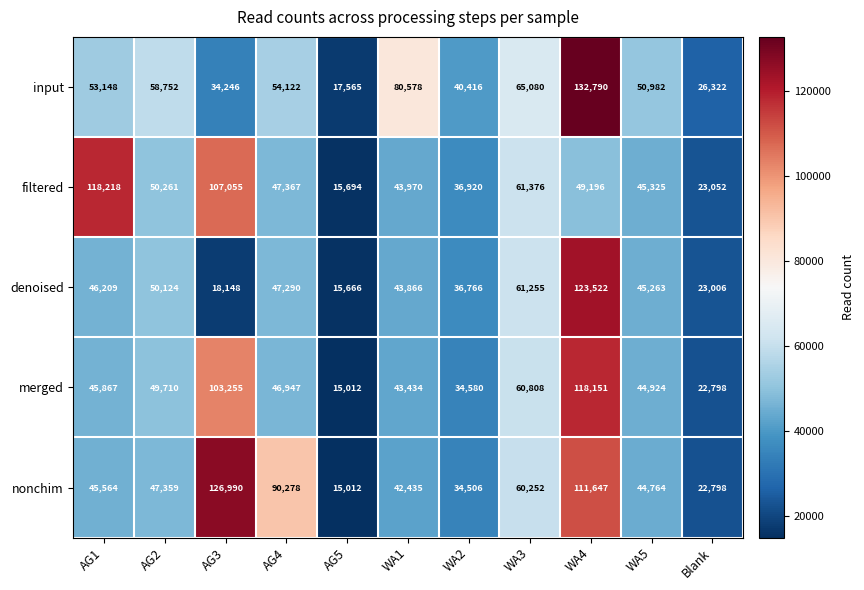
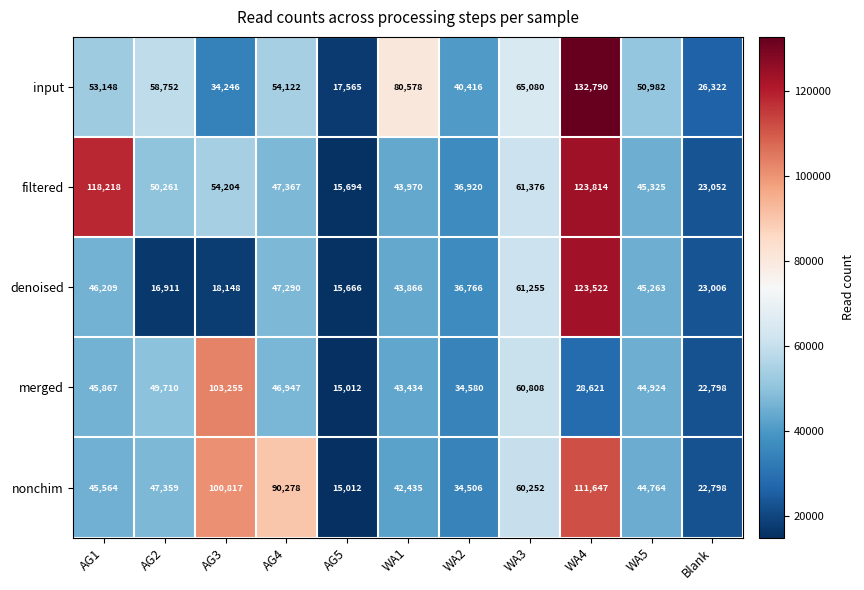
  {
    "input": {
      "AG1": "53,148",
      "AG2": "58,752",
      "AG3": "34,246",
      "AG4": "54,122",
      "AG5": "17,565",
      "WA1": "80,578",
      "WA2": "40,416",
      "WA3": "65,080",
      "WA4": "132,790",
      "WA5": "50,982",
      "Blank": "26,322"
    },
    "filtered": {
      "AG1": "118,218",
      "AG2": "50,261",
-     "AG3": "107,055",
+     "AG3": "54,204",
      "AG4": "47,367",
      "AG5": "15,694",
      "WA1": "43,970",
      "WA2": "36,920",
      "WA3": "61,376",
-     "WA4": "49,196",
+     "WA4": "123,814",
      "WA5": "45,325",
      "Blank": "23,052"
    },
    "denoised": {
      "AG1": "46,209",
-     "AG2": "50,124",
+     "AG2": "16,911",
      "AG3": "18,148",
      "AG4": "47,290",
      "AG5": "15,666",
      "WA1": "43,866",
      "WA2": "36,766",
      "WA3": "61,255",
      "WA4": "123,522",
      "WA5": "45,263",
      "Blank": "23,006"
    },
    "merged": {
      "AG1": "45,867",
      "AG2": "49,710",
      "AG3": "103,255",
      "AG4": "46,947",
      "AG5": "15,012",
      "WA1": "43,434",
      "WA2": "34,580",
      "WA3": "60,808",
-     "WA4": "118,151",
+     "WA4": "28,621",
      "WA5": "44,924",
      "Blank": "22,798"
    },
    "nonchim": {
      "AG1": "45,564",
      "AG2": "47,359",
-     "AG3": "126,990",
+     "AG3": "100,817",
      "AG4": "90,278",
      "AG5": "15,012",
      "WA1": "42,435",
      "WA2": "34,506",
      "WA3": "60,252",
      "WA4": "111,647",
      "WA5": "44,764",
      "Blank": "22,798"
    }
  }
